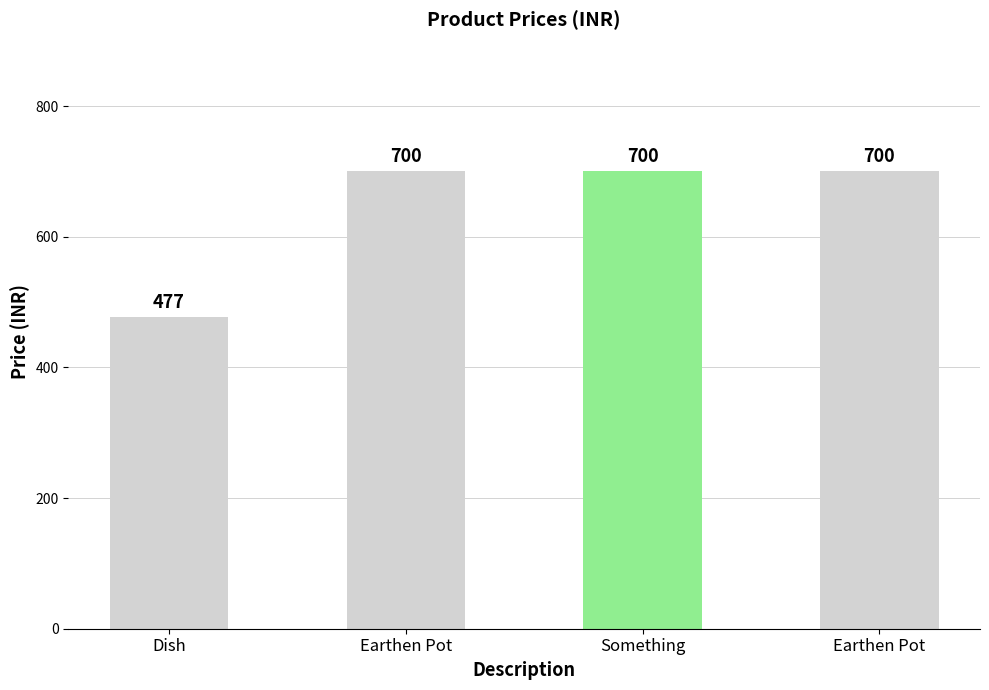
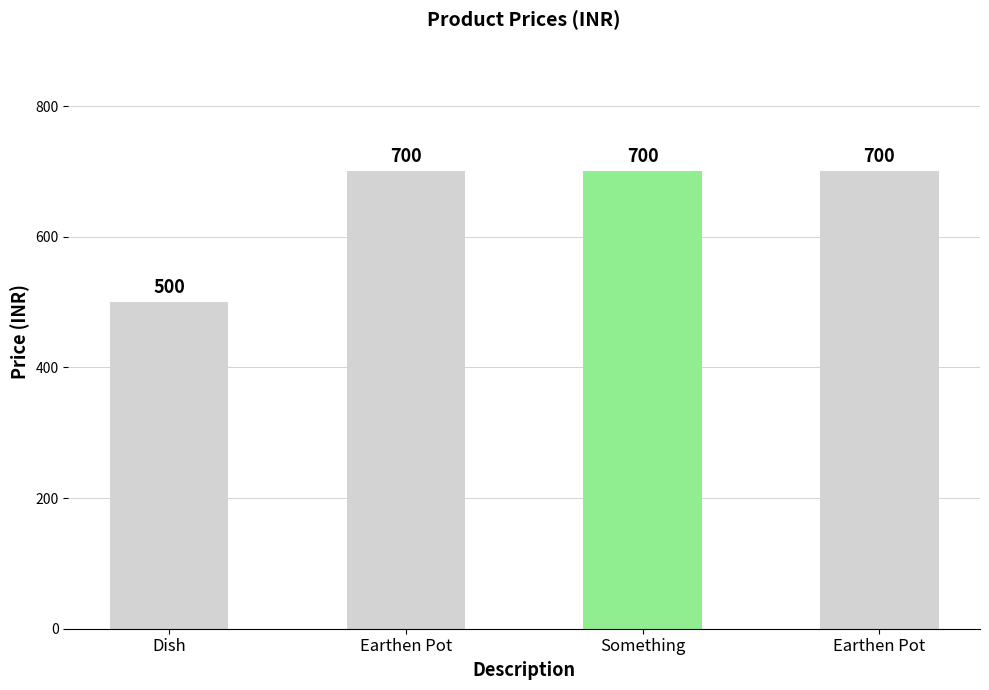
  {
-   "Dish": 477,
+   "Dish": 500,
    "Something": 700
  }
